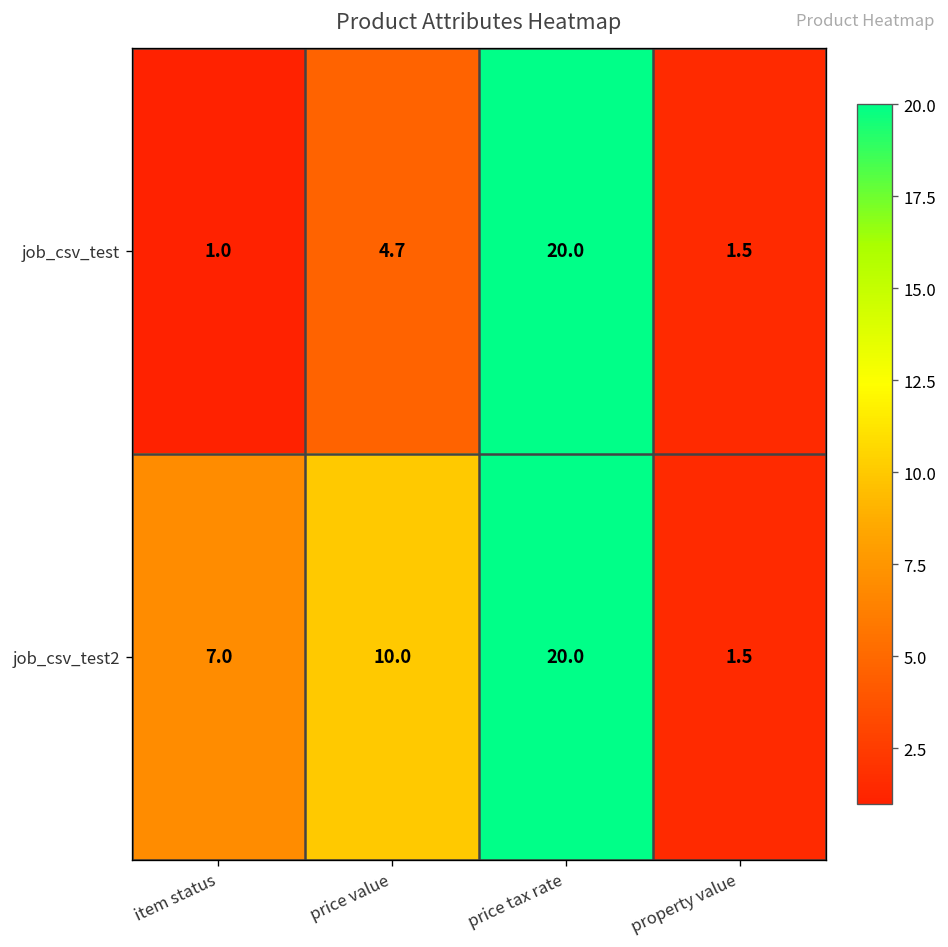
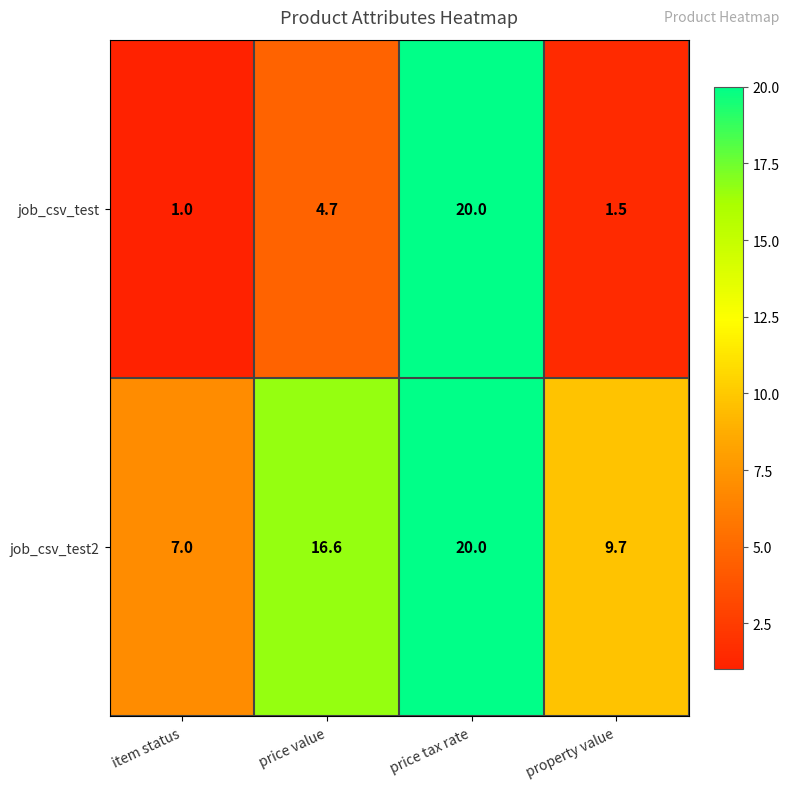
  {
    "job_csv_test": {
      "item status": 1.0,
      "price value": 4.7,
      "price tax rate": 20.0,
      "property value": 1.5
    },
    "job_csv_test2": {
      "item status": 7.0,
-     "price value": 10.0,
+     "price value": 16.6,
      "price tax rate": 20.0,
-     "property value": 1.5
+     "property value": 9.7
    }
  }
